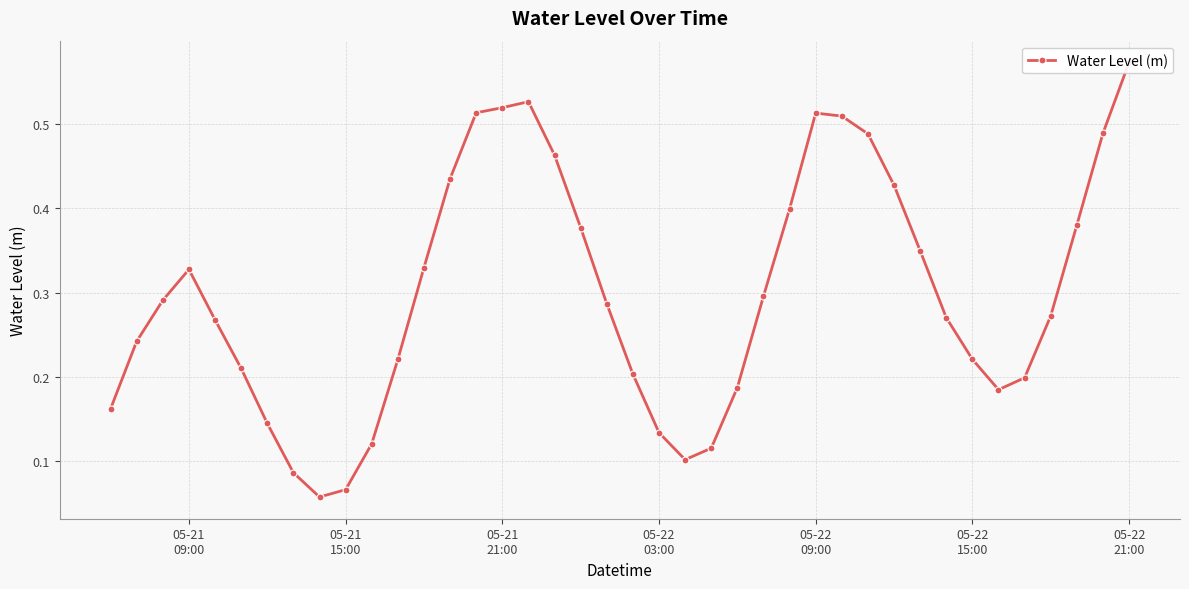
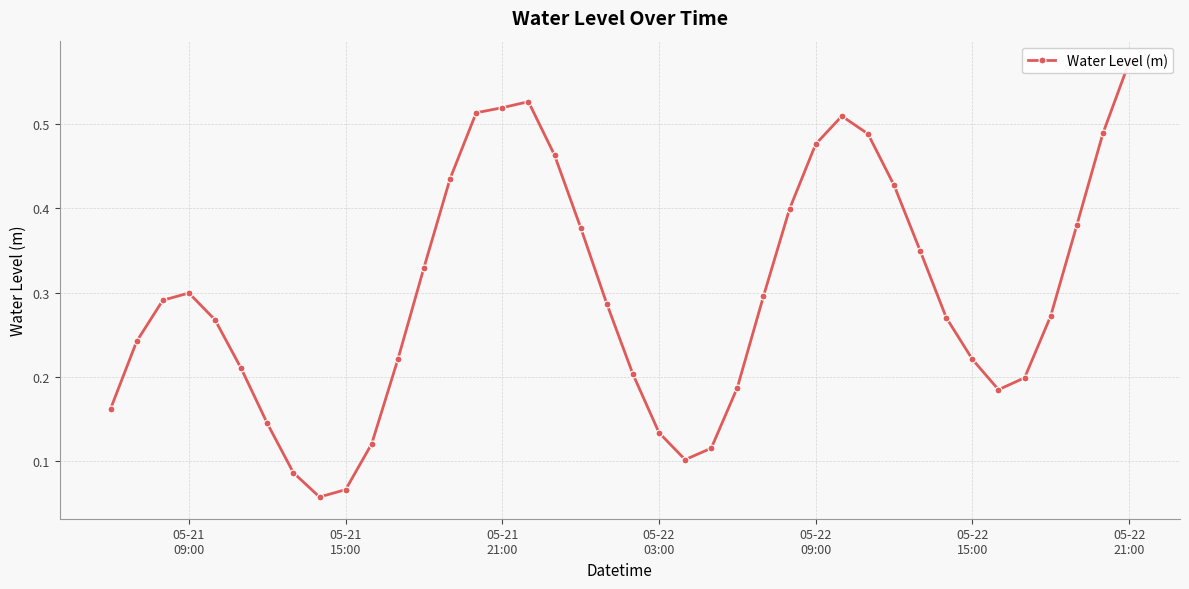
  {
-   "05-21 09:00": 0.33,
+   "05-21 09:00": 0.30,
    "05-21 15:00": 0.07,
    "05-21 21:00": 0.52,
    "05-22 03:00": 0.13,
-   "05-22 09:00": 0.51,
+   "05-22 09:00": 0.48,
    "05-22 15:00": 0.22
  }
